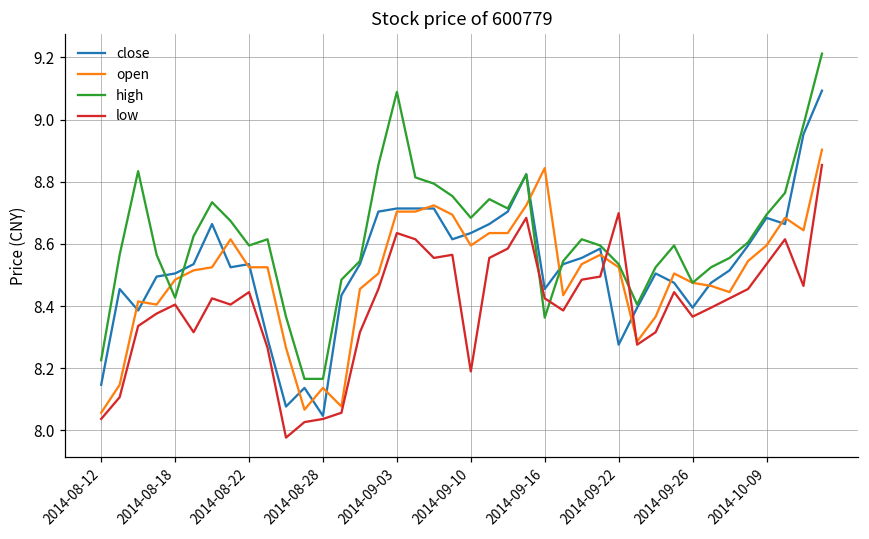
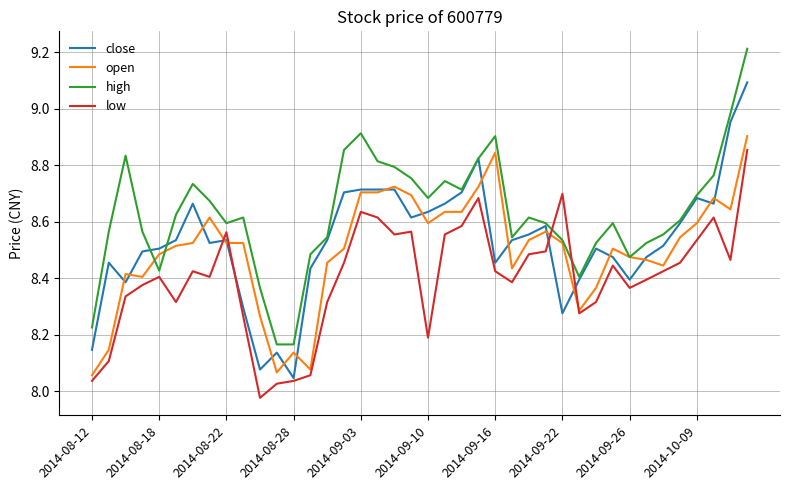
  {
    "close": {
      "2014-08-12": 8.15,
      "2014-08-18": 8.51,
      "2014-08-22": 8.54,
      "2014-08-28": 8.05,
      "2014-09-03": 8.71,
      "2014-09-10": 8.64,
      "2014-09-16": 8.46,
      "2014-09-22": 8.28,
      "2014-09-26": 8.40,
      "2014-10-09": 8.68
    },
    "open": {
      "2014-08-12": 8.06,
      "2014-08-18": 8.49,
      "2014-08-22": 8.53,
      "2014-08-28": 8.14,
      "2014-09-03": 8.70,
      "2014-09-10": 8.60,
      "2014-09-16": 8.84,
      "2014-09-22": 8.53,
      "2014-10-09": 8.60
    },
    "high": {
      "2014-08-12": 8.23,
      "2014-08-18": 8.43,
      "2014-08-22": 8.60,
      "2014-08-28": 8.17,
-     "2014-09-03": 9.09,
+     "2014-09-03": 8.91,
      "2014-09-10": 8.68,
-     "2014-09-16": 8.36,
+     "2014-09-16": 8.90,
      "2014-09-22": 8.54,
      "2014-10-09": 8.69
    },
    "low": {
      "2014-08-12": 8.04,
      "2014-08-18": 8.41,
-     "2014-08-22": 8.45,
+     "2014-08-22": 8.56,
      "2014-08-28": 8.04,
      "2014-09-03": 8.64,
      "2014-09-10": 8.19,
      "2014-09-16": 8.43,
      "2014-09-22": 8.70,
      "2014-09-26": 8.37,
      "2014-10-09": 8.54
    }
  }
